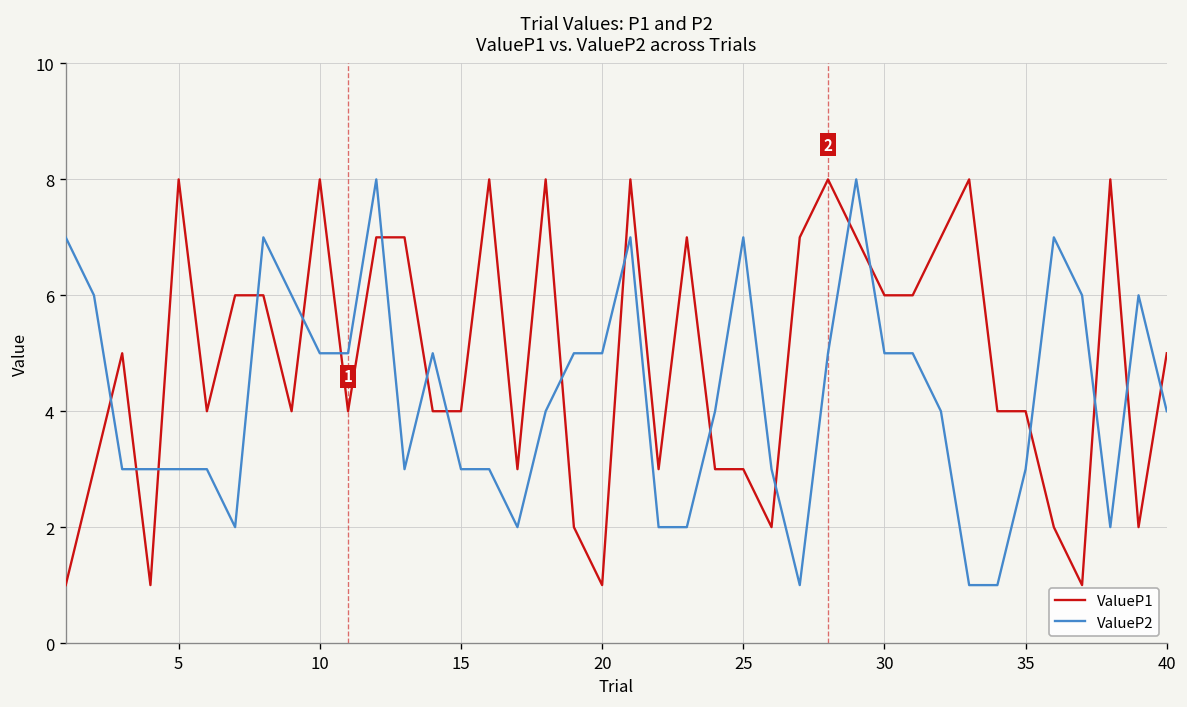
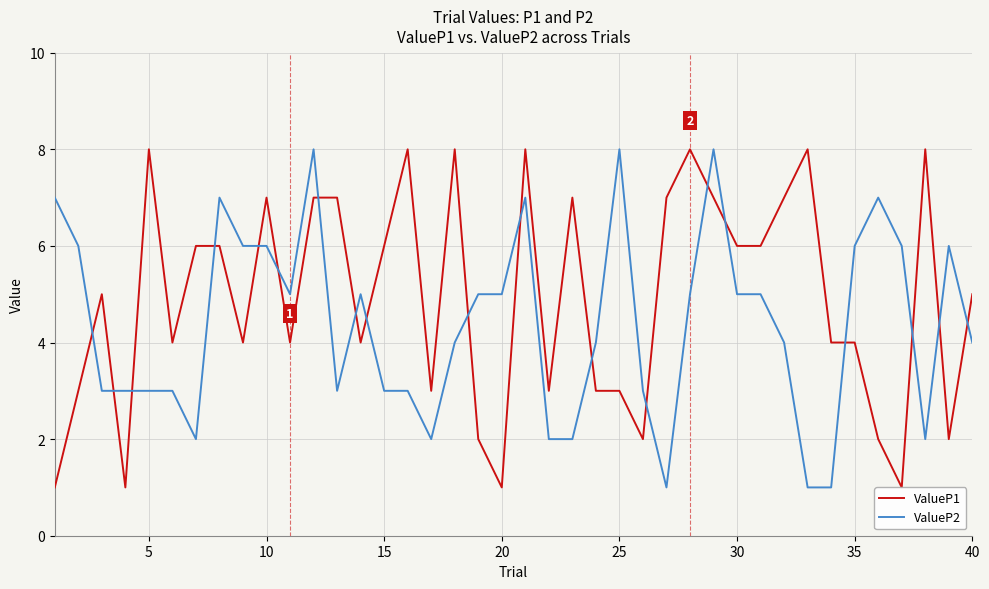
  {
    "ValueP1": {
      "5": 8,
-     "10": 8,
-     "15": 4,
+     "10": 7,
+     "15": 6,
      "20": 1,
      "25": 3,
      "30": 6,
      "35": 4,
      "40": 5
    },
    "ValueP2": {
      "5": 3,
-     "10": 5,
+     "10": 6,
      "15": 3,
      "20": 5,
-     "25": 7,
+     "25": 8,
      "30": 5,
-     "35": 3,
+     "35": 6,
      "40": 4
    }
  }
